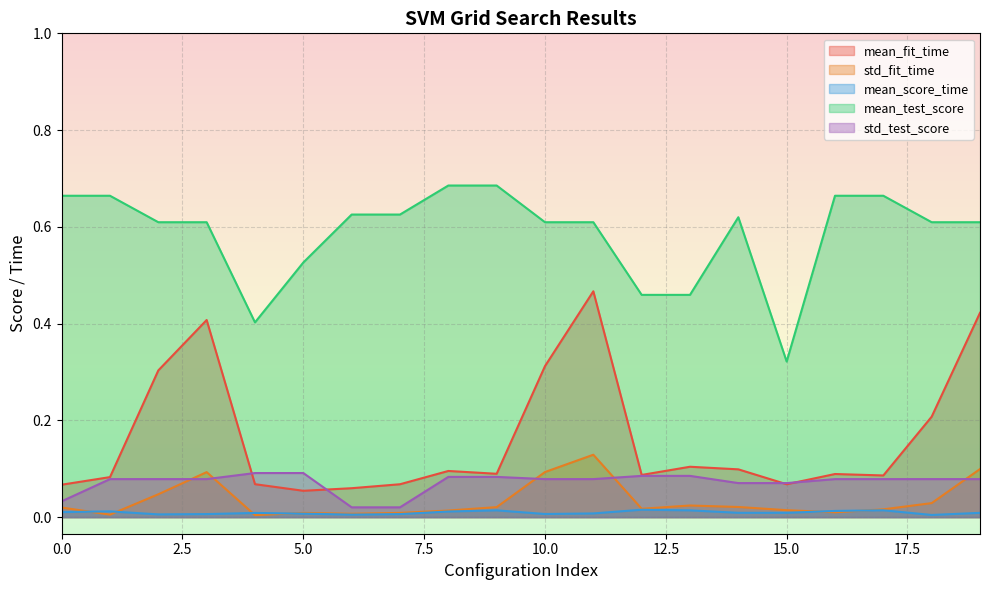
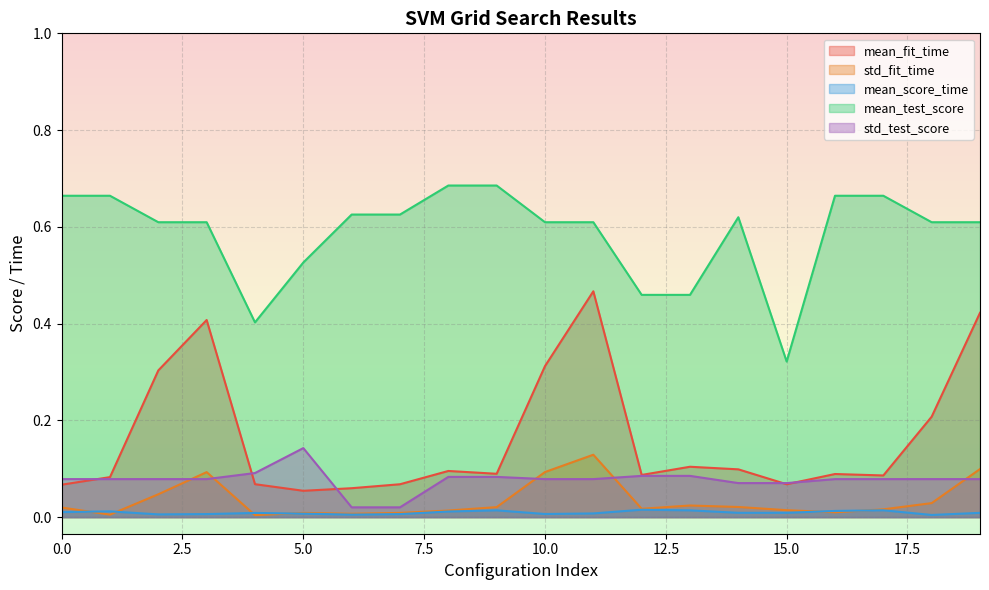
  {
    "mean_score_time": {
      "0.0": 0.01,
      "10.0": 0.01,
      "15.0": 0.01
    },
    "mean_test_score": {
      "0.0": 0.66,
      "5.0": 0.53,
      "10.0": 0.61,
      "15.0": 0.32
    },
    "std_test_score": {
-     "0.0": 0.03,
-     "5.0": 0.09,
+     "0.0": 0.08,
+     "5.0": 0.14,
      "10.0": 0.08
    }
  }
